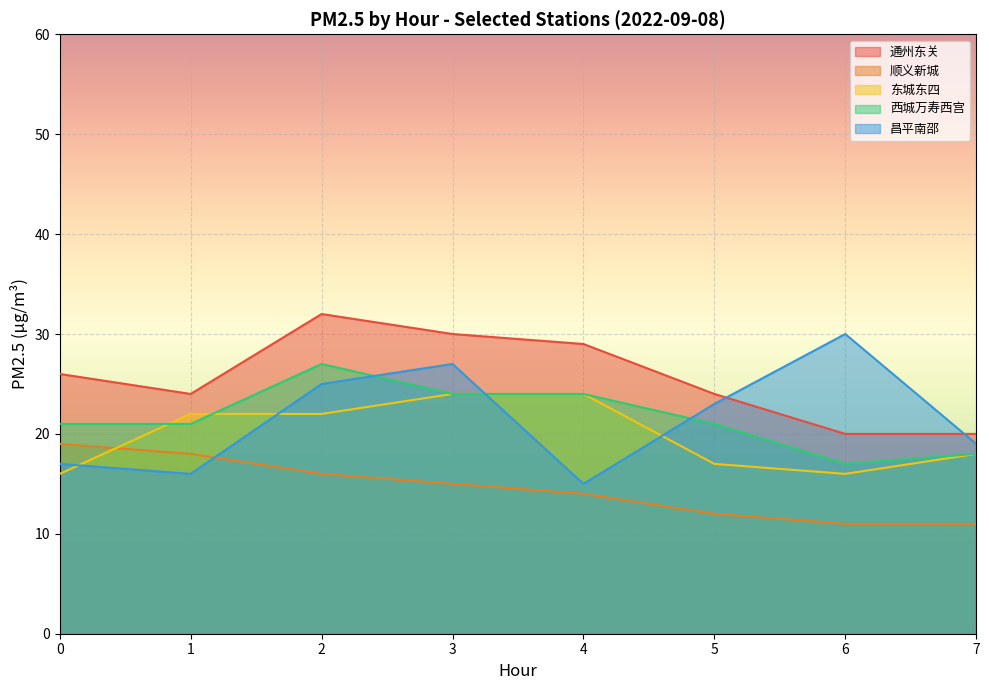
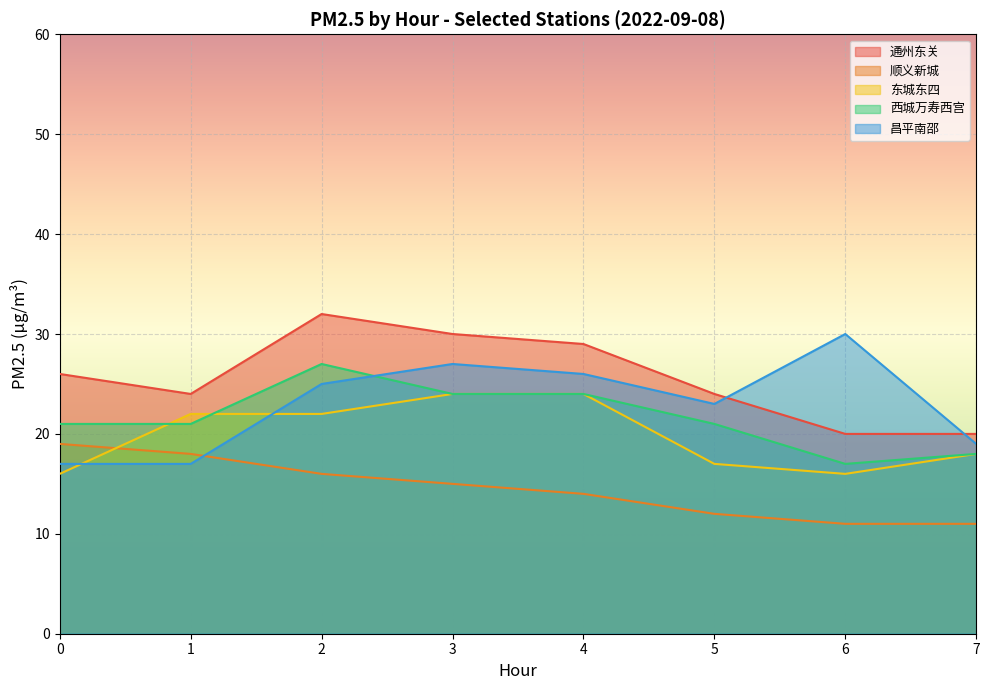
  {
    "西城万寿西宫": {
      "0": 21,
      "1": 21,
      "2": 27,
      "5": 21,
      "6": 17
    },
    "昌平南邵": {
      "0": 17,
-     "1": 16,
+     "1": 17,
      "2": 25,
      "3": 27,
-     "4": 15,
+     "4": 26,
      "5": 23,
      "6": 30,
      "7": 19
    }
  }
